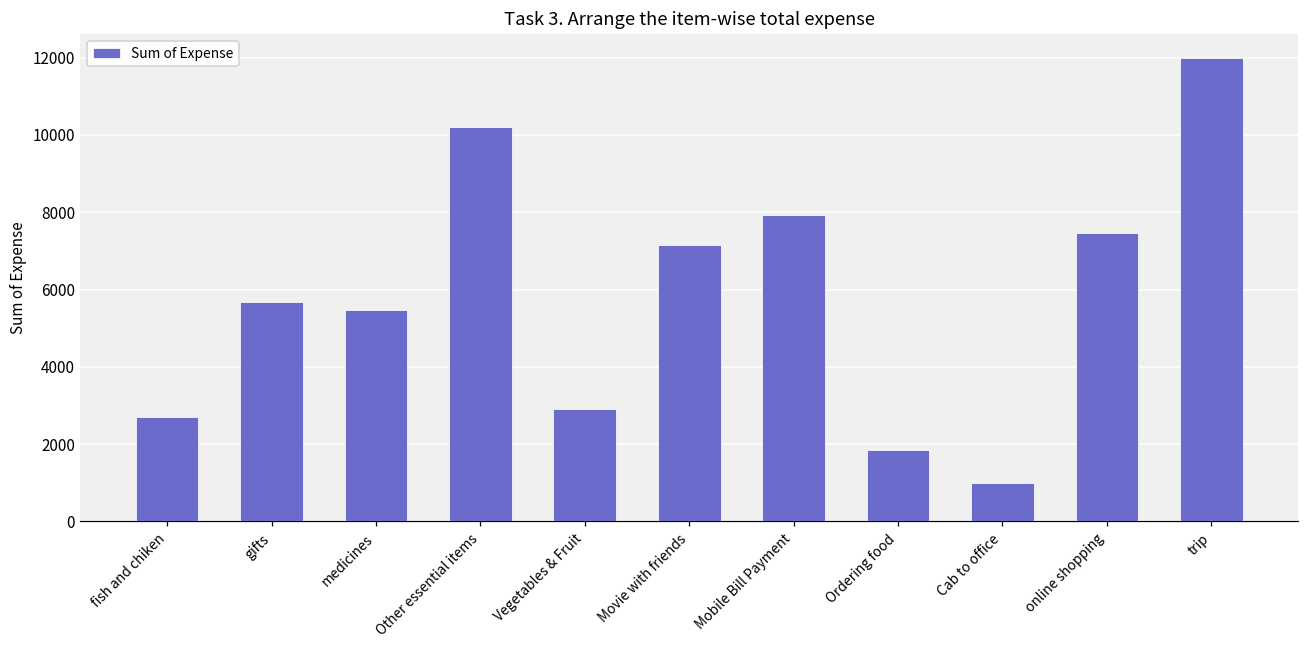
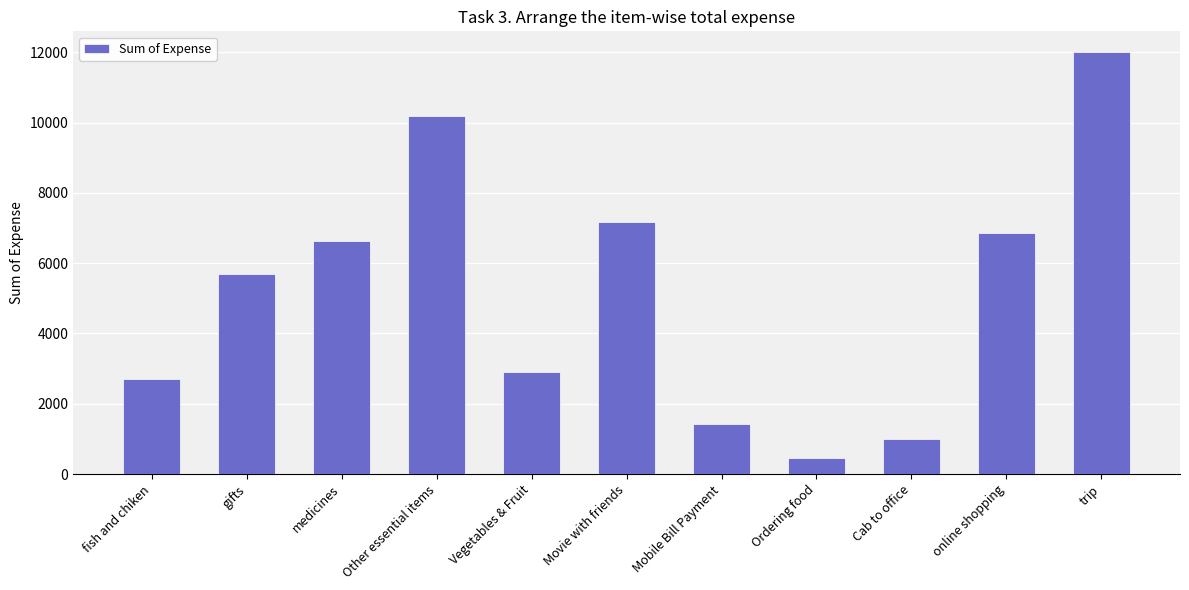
  {
    "fish and chiken": 2700,
    "gifts": 5700,
-   "medicines": 5500,
+   "medicines": 6600,
    "Other essential items": 10200,
    "Vegetables & Fruit": 2900,
    "Movie with friends": 7200,
-   "Mobile Bill Payment": 7900,
-   "Ordering food": 1900,
+   "Mobile Bill Payment": 1400,
+   "Ordering food": 500,
    "Cab to office": 1000,
-   "online shopping": 7500,
+   "online shopping": 6900,
    "trip": 12000
  }
